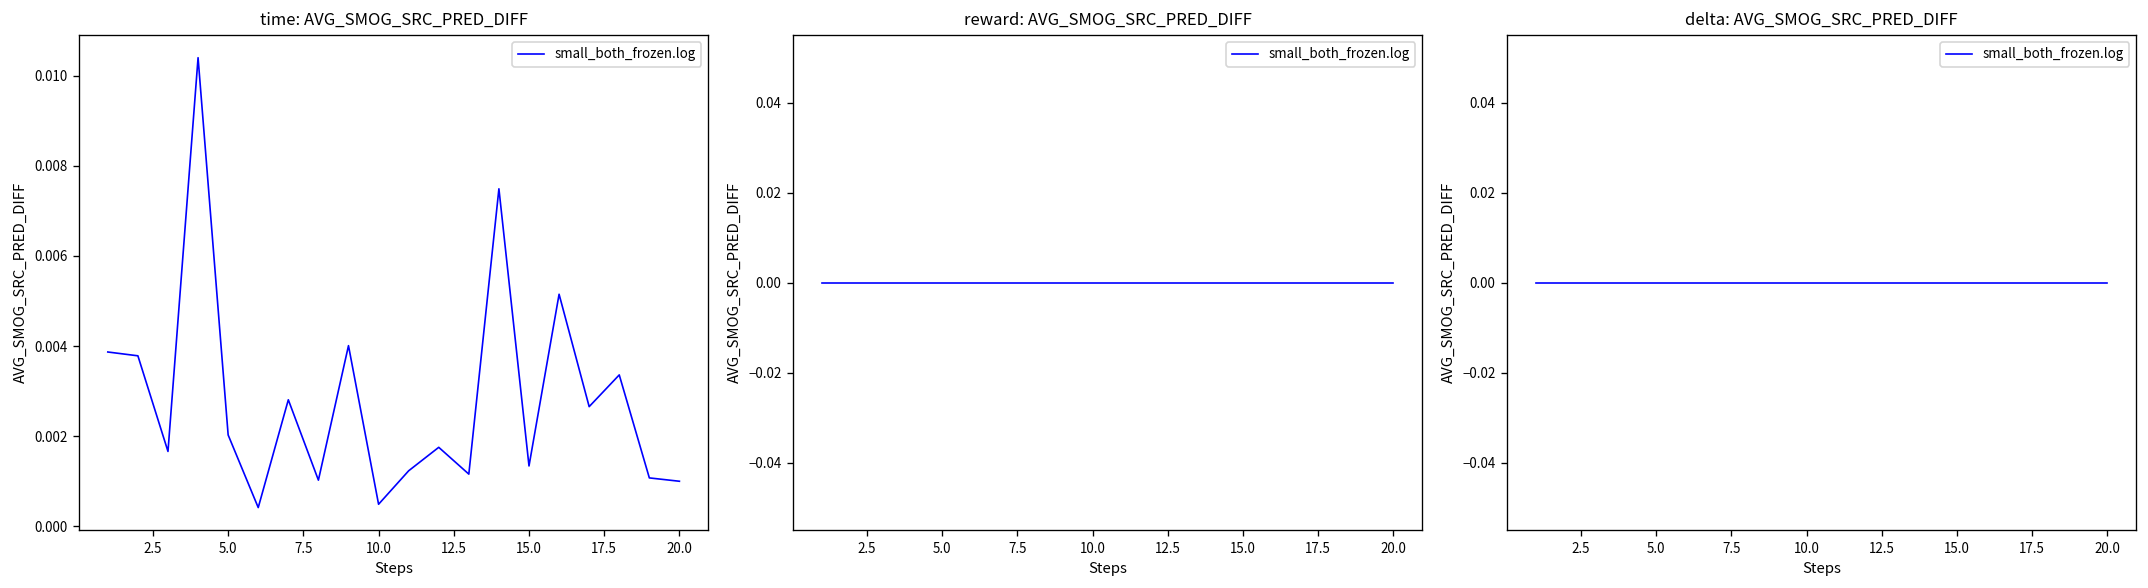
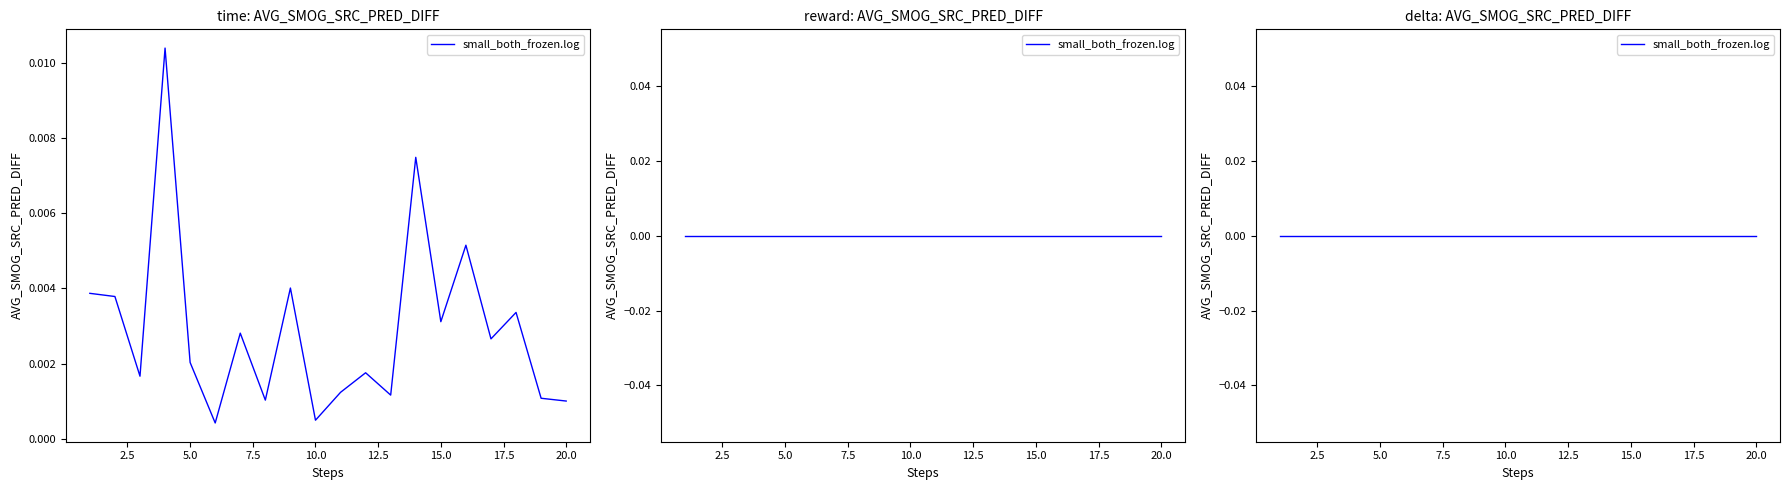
  {
    "time: AVG_SMOG_SRC_PRED_DIFF": {
      "5.0": 0.0020,
      "10.0": 0.0005,
-     "15.0": 0.0013,
+     "15.0": 0.0031,
      "20.0": 0.0010
    },
    "reward: AVG_SMOG_SRC_PRED_DIFF": {
      "5.0": 0.000,
      "10.0": 0.000,
      "15.0": 0.000,
      "20.0": 0.000
    },
    "delta: AVG_SMOG_SRC_PRED_DIFF": {
      "5.0": 0.000,
      "10.0": 0.000,
      "15.0": 0.000,
      "20.0": 0.000
    }
  }
